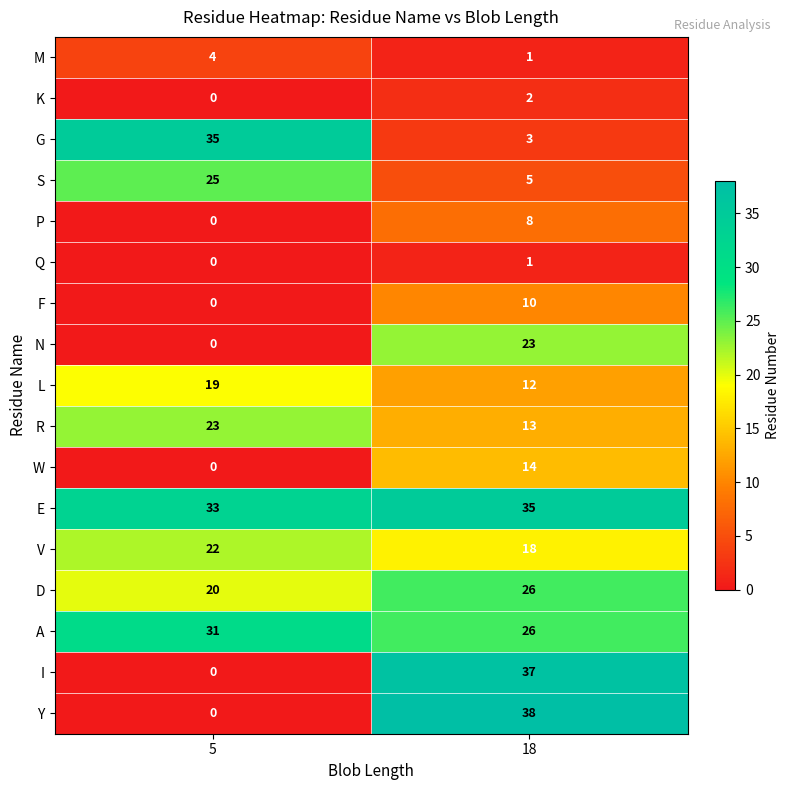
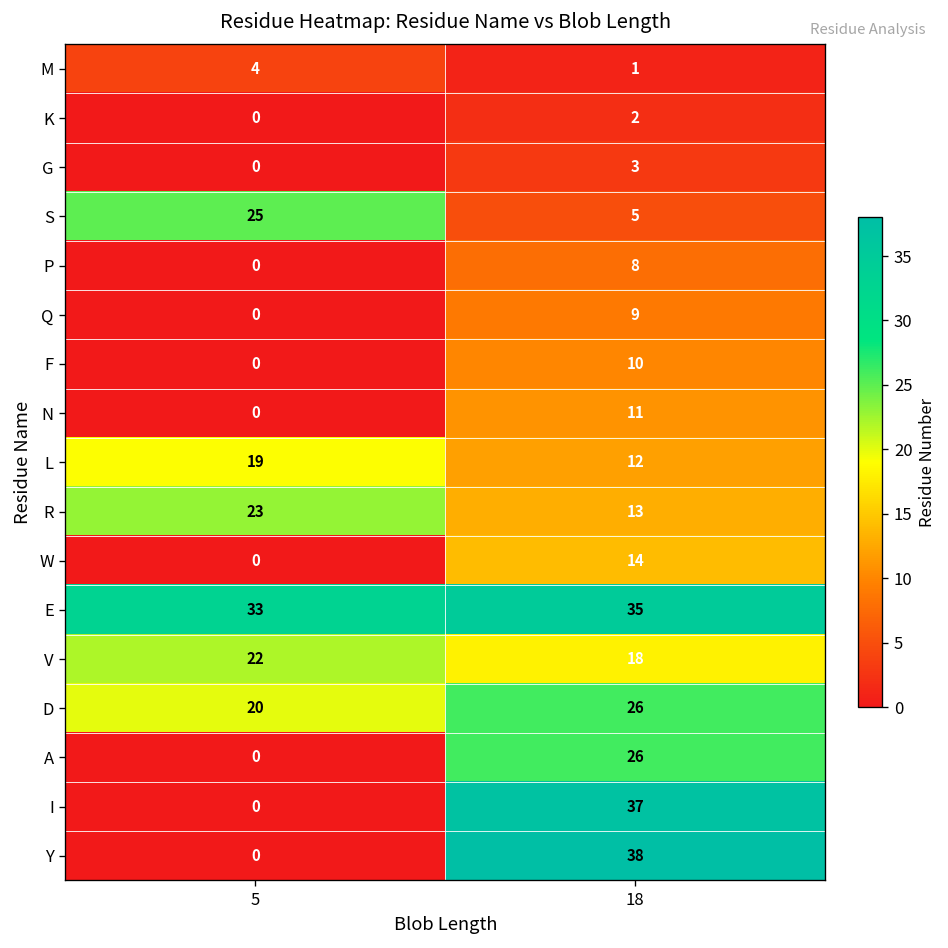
  {
    "M": {
      "5": 4,
      "18": 1
    },
    "K": {
      "5": 0,
      "18": 2
    },
    "G": {
-     "5": 35,
+     "5": 0,
      "18": 3
    },
    "S": {
      "5": 25,
      "18": 5
    },
    "P": {
      "5": 0,
      "18": 8
    },
    "Q": {
      "5": 0,
-     "18": 1
+     "18": 9
    },
    "F": {
      "5": 0,
      "18": 10
    },
    "N": {
      "5": 0,
-     "18": 23
+     "18": 11
    },
    "L": {
      "5": 19,
      "18": 12
    },
    "R": {
      "5": 23,
      "18": 13
    },
    "W": {
      "5": 0,
      "18": 14
    },
    "E": {
      "5": 33,
      "18": 35
    },
    "V": {
      "5": 22,
      "18": 18
    },
    "D": {
      "5": 20,
      "18": 26
    },
    "A": {
-     "5": 31,
+     "5": 0,
      "18": 26
    },
    "I": {
      "5": 0,
      "18": 37
    },
    "Y": {
      "5": 0,
      "18": 38
    }
  }
